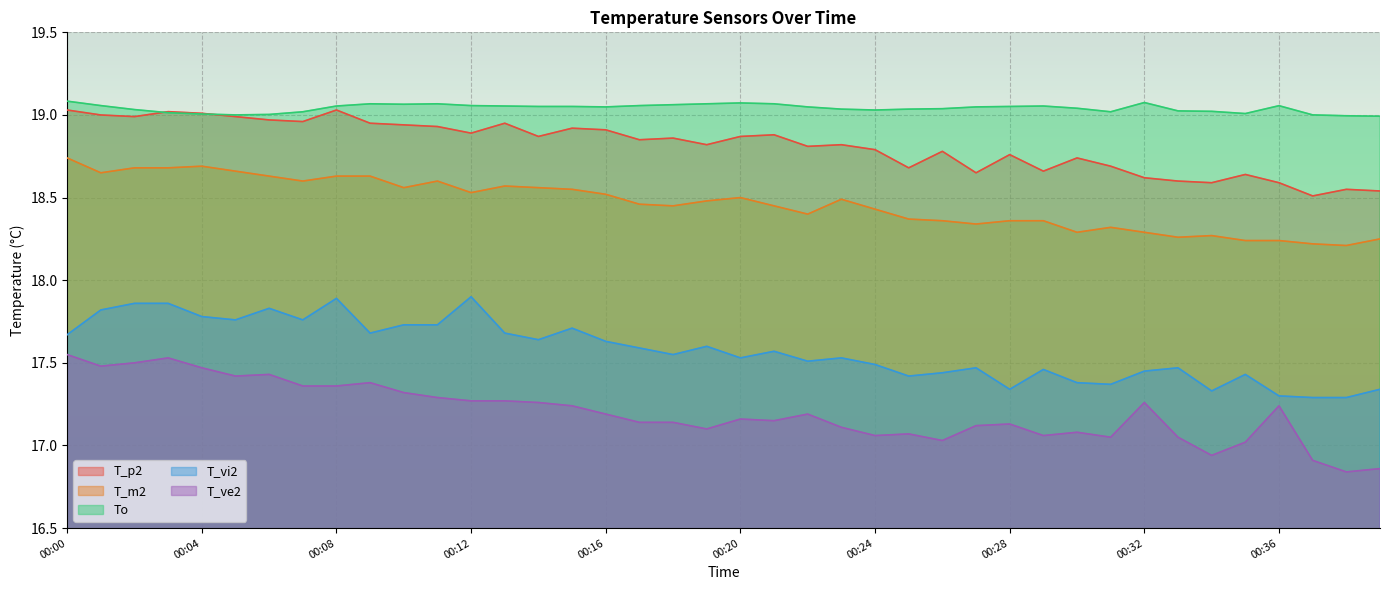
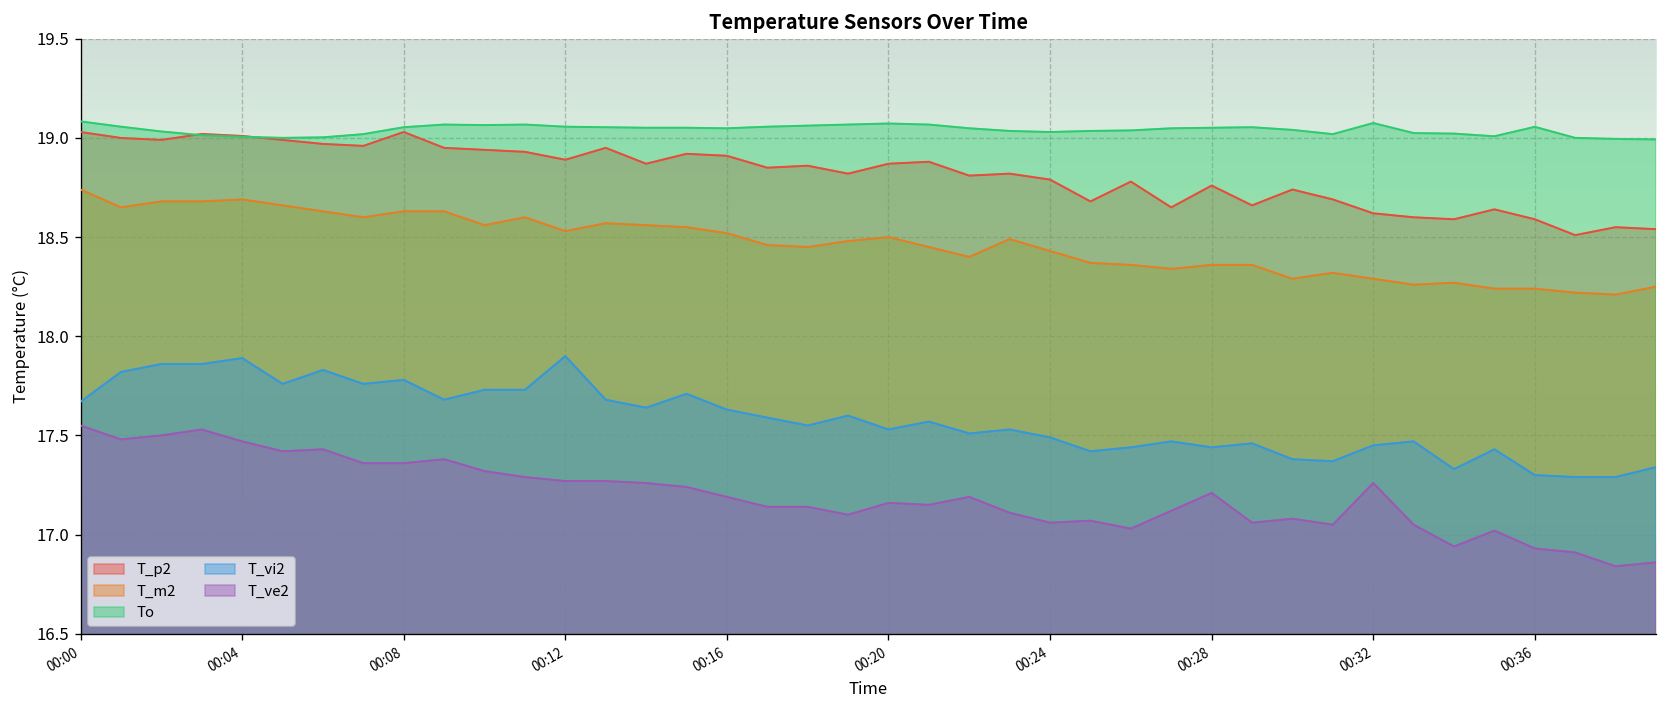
  {
    "To": {
      "00:00": 19.08,
      "00:08": 19.05,
      "00:12": 19.06,
      "00:16": 19.05,
      "00:20": 19.07,
      "00:24": 19.03,
      "00:28": 19.05,
      "00:32": 19.08,
      "00:36": 19.06
    },
    "T_vi2": {
      "00:00": 17.67,
-     "00:04": 17.78,
-     "00:08": 17.89,
+     "00:04": 17.89,
+     "00:08": 17.78,
      "00:12": 17.90,
      "00:16": 17.63,
      "00:20": 17.53,
      "00:24": 17.49,
-     "00:28": 17.34,
+     "00:28": 17.44,
      "00:32": 17.45,
      "00:36": 17.30
    },
    "T_ve2": {
      "00:00": 17.55,
      "00:04": 17.47,
      "00:08": 17.36,
      "00:12": 17.27,
      "00:16": 17.19,
      "00:20": 17.16,
      "00:24": 17.06,
-     "00:28": 17.13,
+     "00:28": 17.21,
      "00:32": 17.26,
-     "00:36": 17.24
+     "00:36": 16.93
    }
  }
